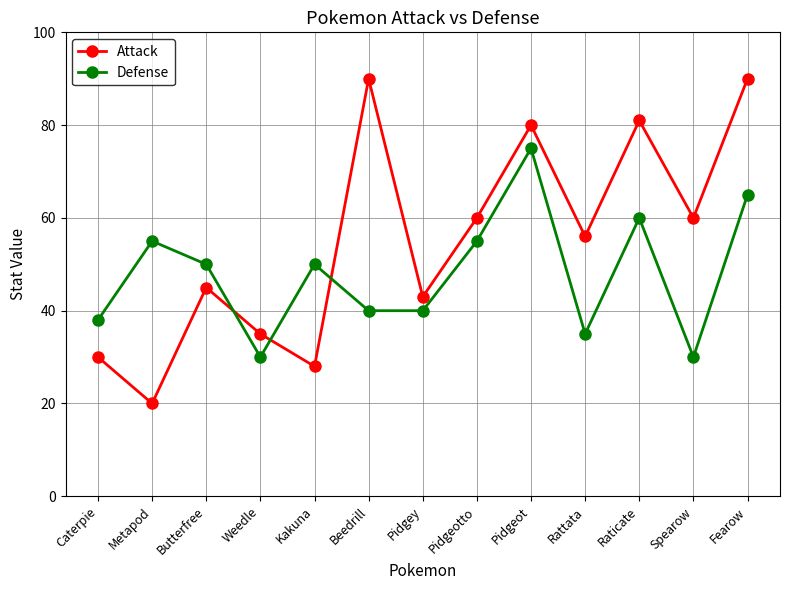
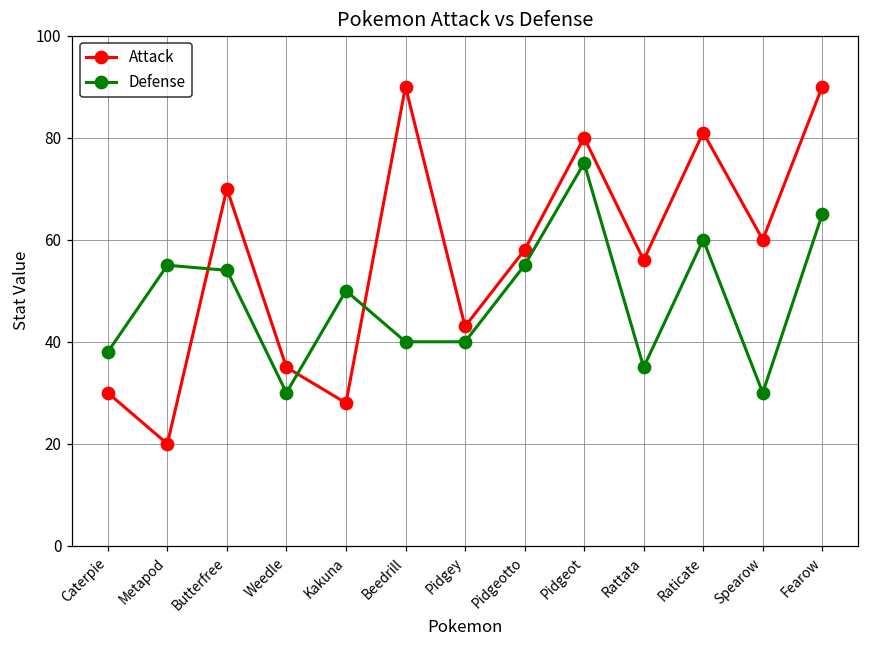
  {
    "Attack": {
      "Caterpie": 30,
      "Metapod": 20,
-     "Butterfree": 45,
+     "Butterfree": 70,
      "Weedle": 35,
      "Kakuna": 28,
      "Beedrill": 90,
      "Pidgey": 43,
-     "Pidgeotto": 60,
+     "Pidgeotto": 58,
      "Pidgeot": 80,
      "Rattata": 56,
      "Raticate": 81,
      "Spearow": 60,
      "Fearow": 90
    },
    "Defense": {
      "Caterpie": 38,
      "Metapod": 55,
-     "Butterfree": 50,
+     "Butterfree": 54,
      "Weedle": 30,
      "Kakuna": 50,
      "Beedrill": 40,
      "Pidgey": 40,
      "Pidgeotto": 55,
      "Pidgeot": 75,
      "Rattata": 35,
      "Raticate": 60,
      "Spearow": 30,
      "Fearow": 65
    }
  }
